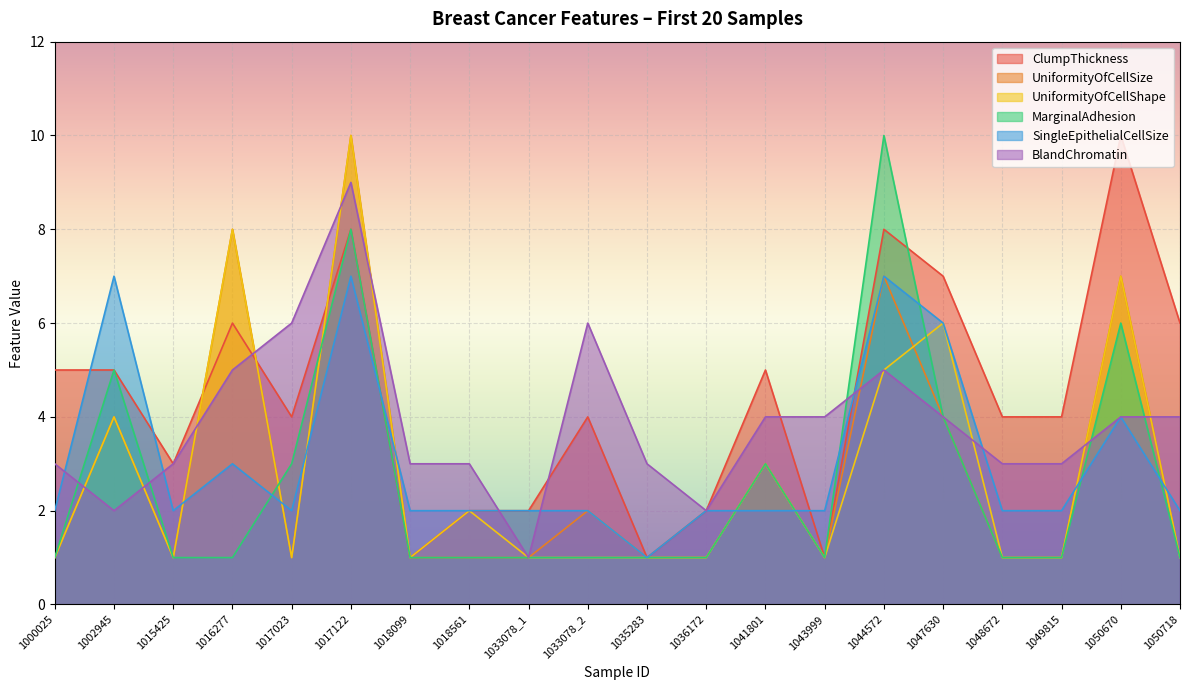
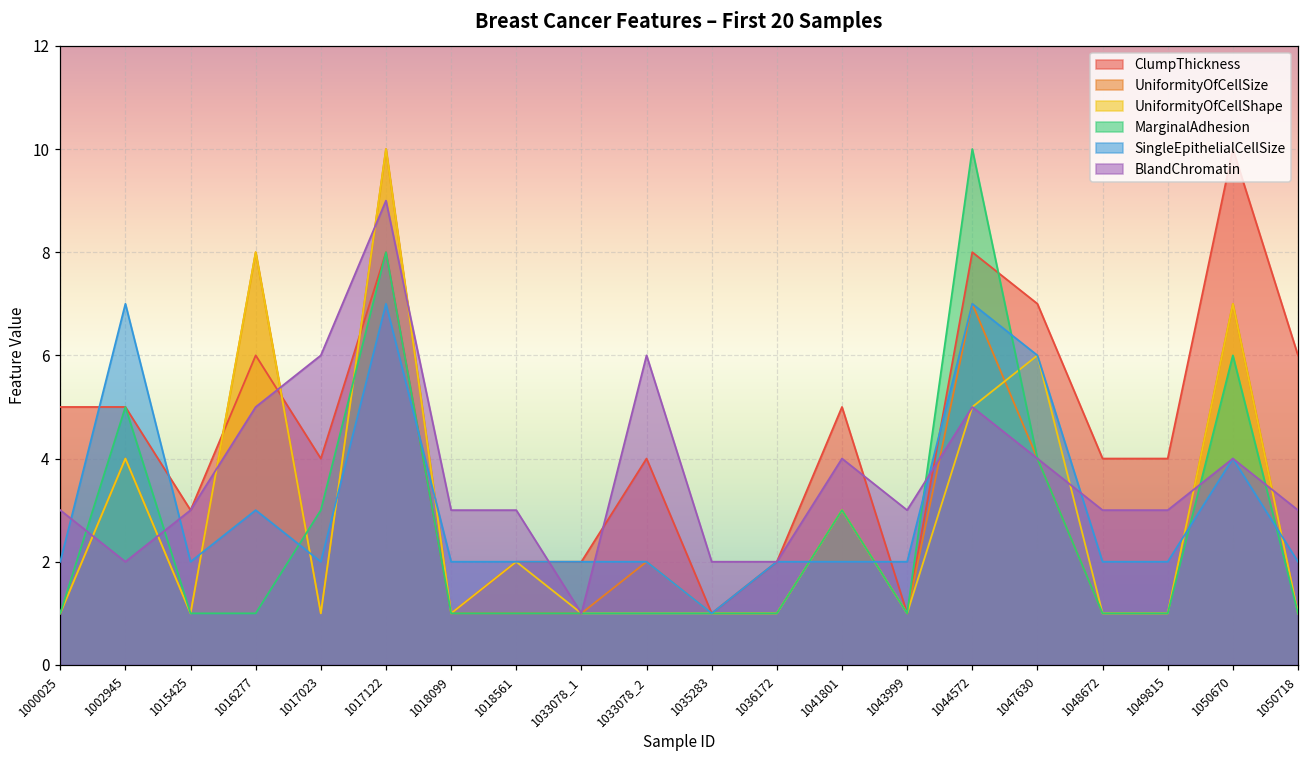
  {
    "MarginalAdhesion": {
      "1016277": 1,
      "1017023": 3,
      "1044572": 10,
      "1050670": 6
    },
    "SingleEpithelialCellSize": {
      "1000025": 2,
      "1002945": 7,
      "1015425": 2,
      "1016277": 3,
      "1017023": 2,
      "1017122": 7,
      "1018099": 2,
      "1041801": 2,
      "1043999": 2,
      "1048672": 2,
      "1049815": 2,
      "1050718": 2
    },
    "BlandChromatin": {
      "1000025": 3,
      "1002945": 2,
      "1016277": 5,
      "1017023": 6,
      "1017122": 9,
      "1018099": 3,
      "1018561": 3,
      "1033078_2": 6,
-     "1035283": 3,
+     "1035283": 2,
      "1041801": 4,
-     "1043999": 4,
+     "1043999": 3,
      "1048672": 3,
      "1049815": 3,
-     "1050718": 4
+     "1050718": 3
    }
  }
